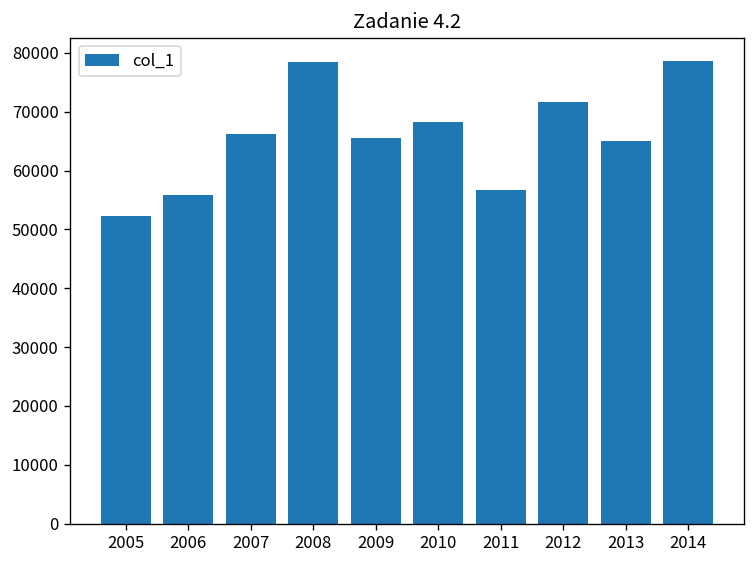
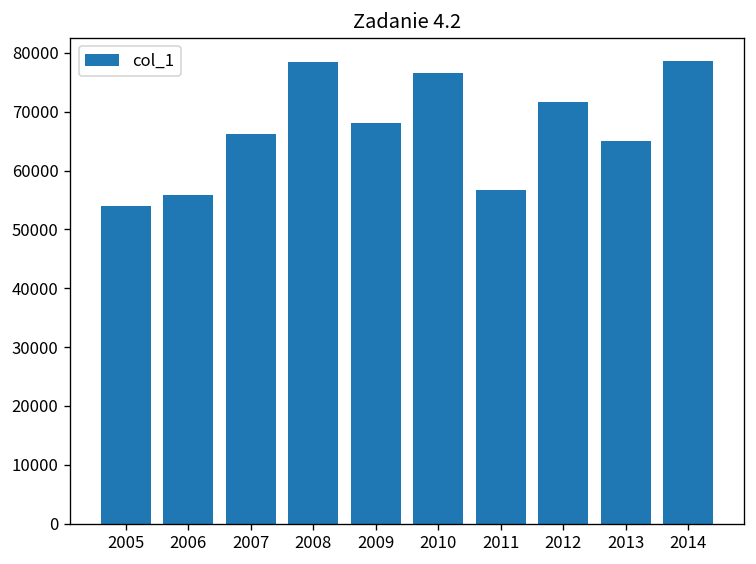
  {
-   "2005": 52000,
+   "2005": 54000,
    "2006": 56000,
    "2007": 66000,
    "2008": 79000,
-   "2009": 66000,
-   "2010": 68000,
+   "2009": 68000,
+   "2010": 77000,
    "2011": 57000,
    "2012": 72000,
    "2013": 65000,
    "2014": 79000
  }
